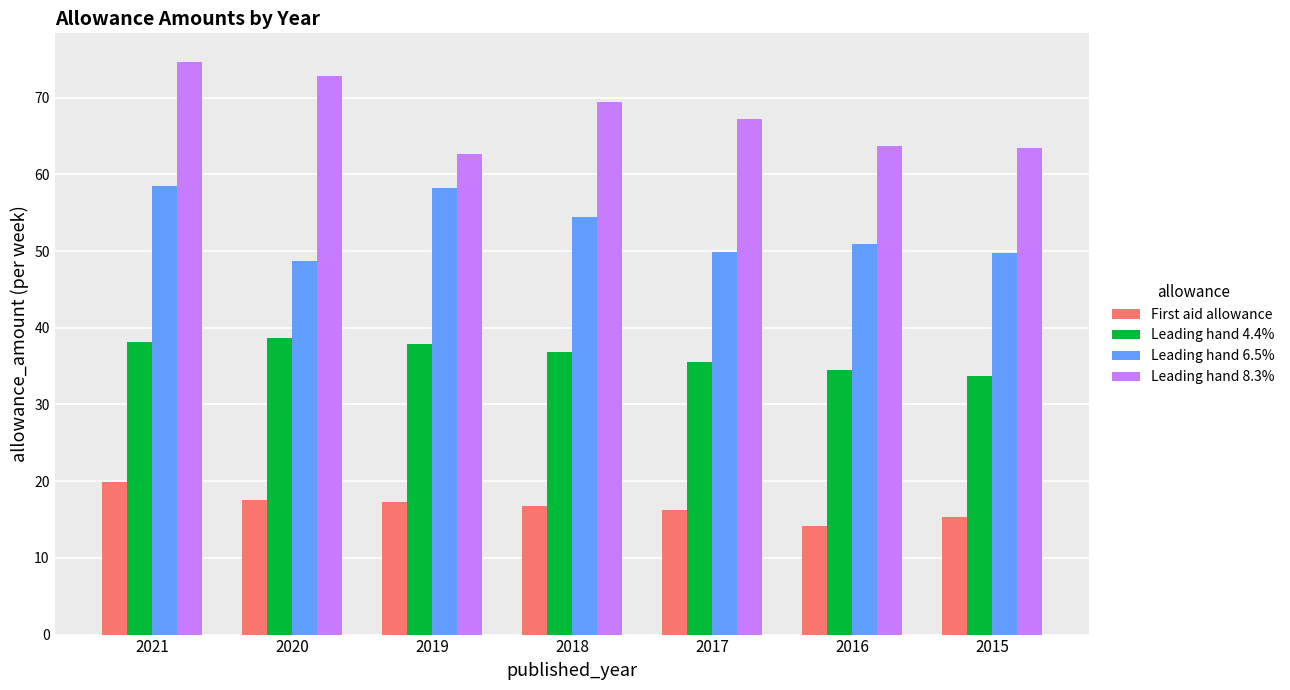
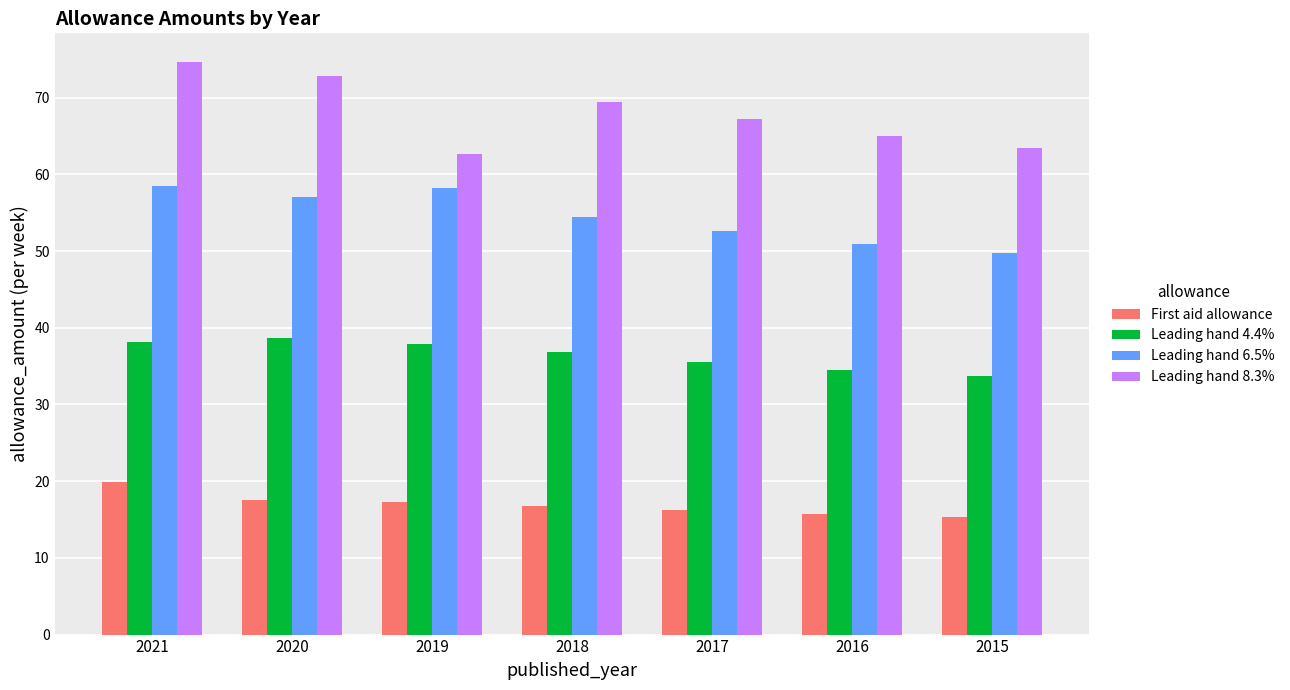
  {
    "First aid allowance": {
      "2021": 20,
      "2020": 18,
      "2019": 17,
      "2018": 17,
      "2017": 16,
-     "2016": 14,
+     "2016": 16,
      "2015": 15
    },
    "Leading hand 4.4%": {
      "2021": 38,
      "2020": 39,
      "2019": 38,
      "2018": 37,
      "2017": 36,
      "2016": 34,
      "2015": 34
    },
    "Leading hand 6.5%": {
      "2021": 58,
-     "2020": 49,
+     "2020": 57,
      "2019": 58,
      "2018": 54,
-     "2017": 50,
+     "2017": 53,
      "2016": 51,
      "2015": 50
    },
    "Leading hand 8.3%": {
      "2021": 75,
      "2020": 73,
      "2019": 63,
      "2018": 70,
      "2017": 67,
-     "2016": 64,
+     "2016": 65,
      "2015": 63
    }
  }
